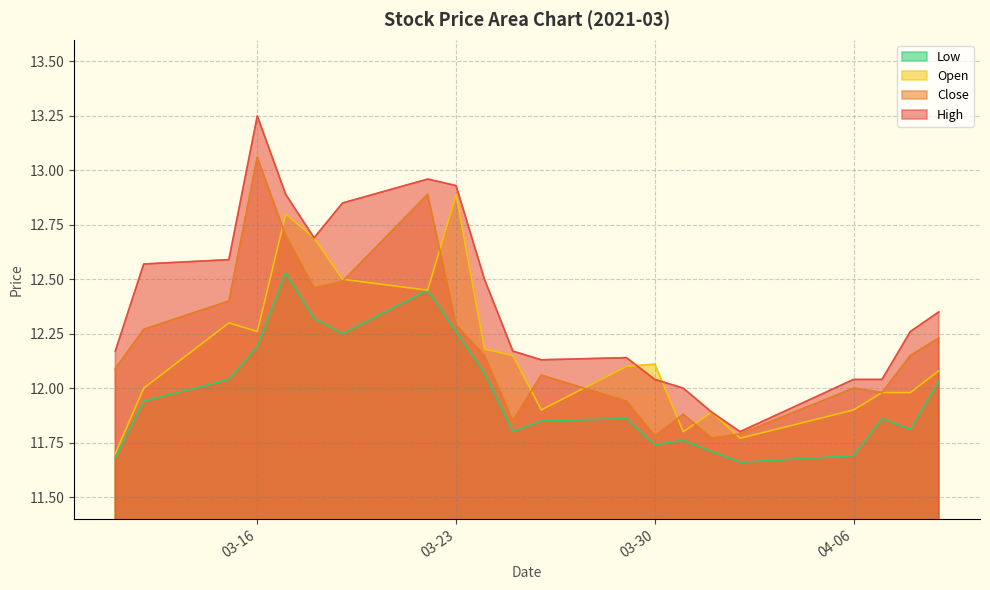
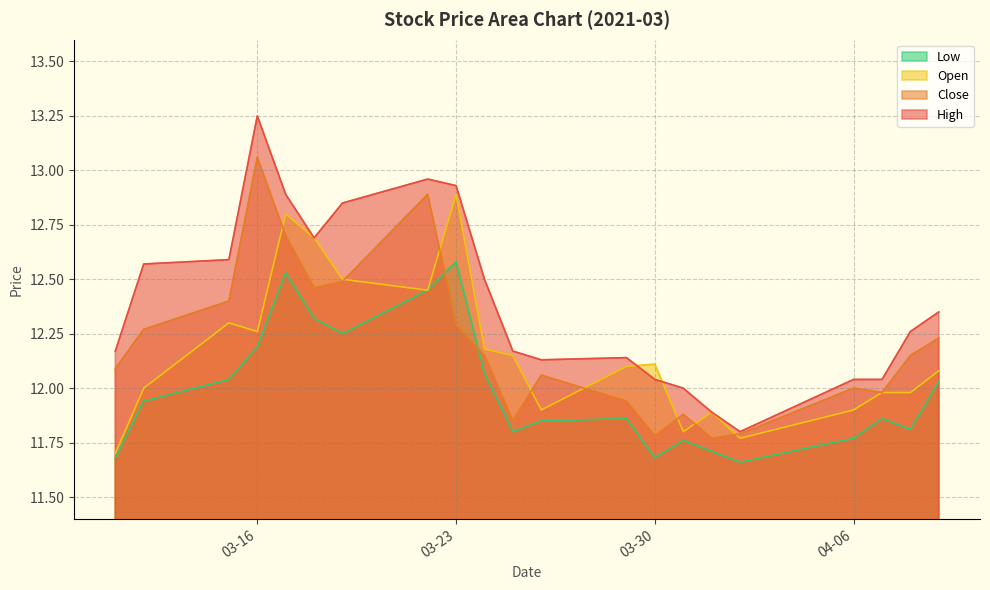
  {
    "Low": {
      "03-16": 12.19,
-     "03-23": 12.26,
-     "03-30": 11.74,
-     "04-06": 11.69
+     "03-23": 12.58,
+     "03-30": 11.68,
+     "04-06": 11.77
    },
    "Open": {
      "03-16": 12.26,
      "03-23": 12.89,
      "03-30": 12.11,
      "04-06": 11.90
    }
  }
